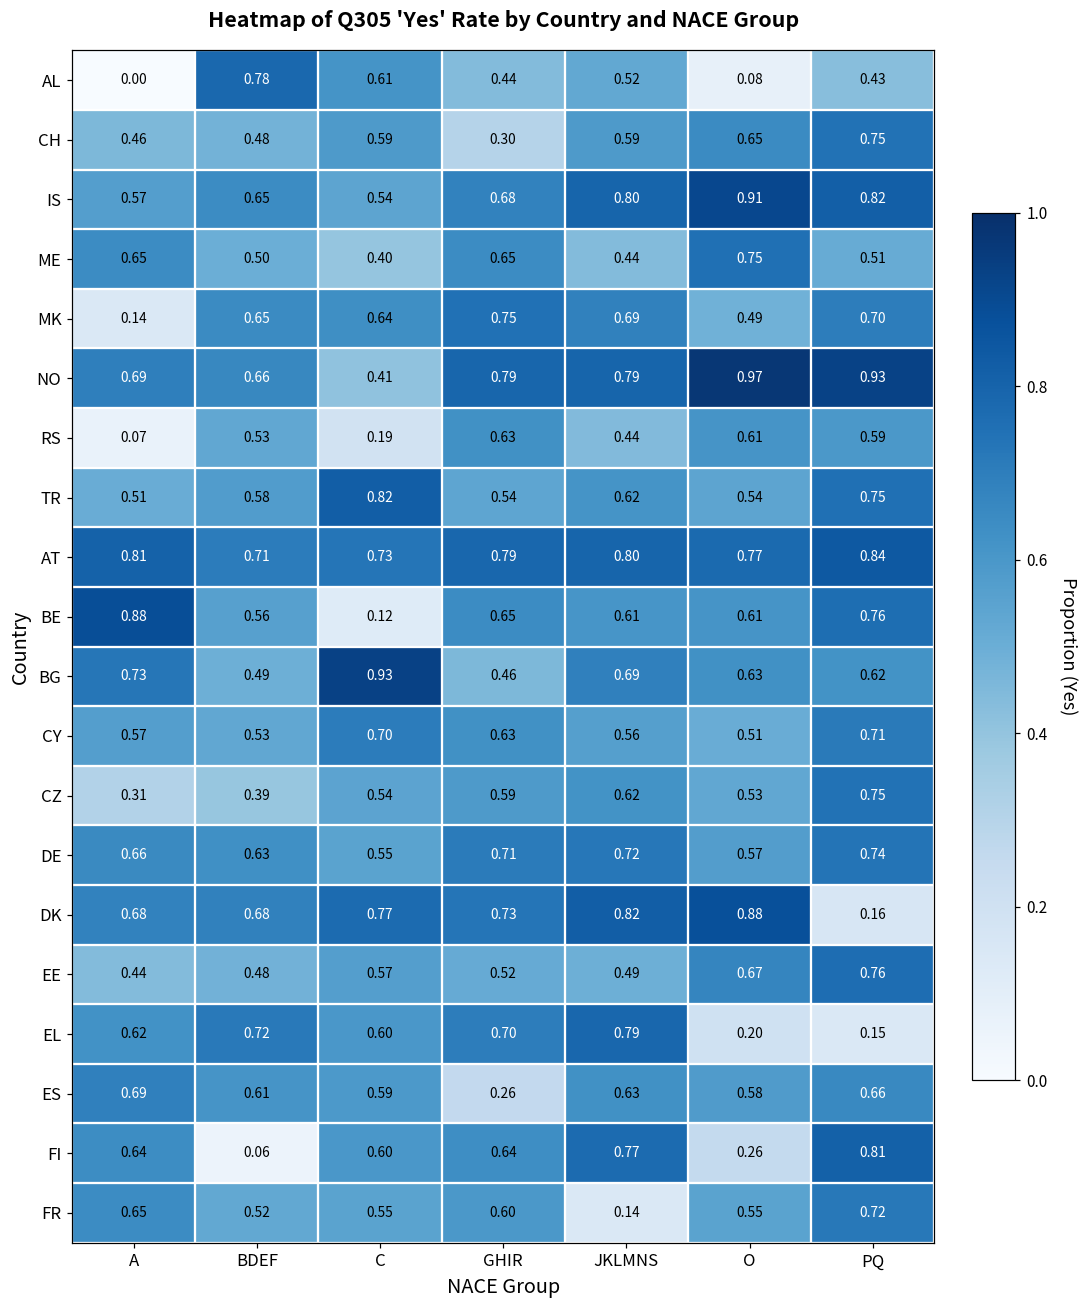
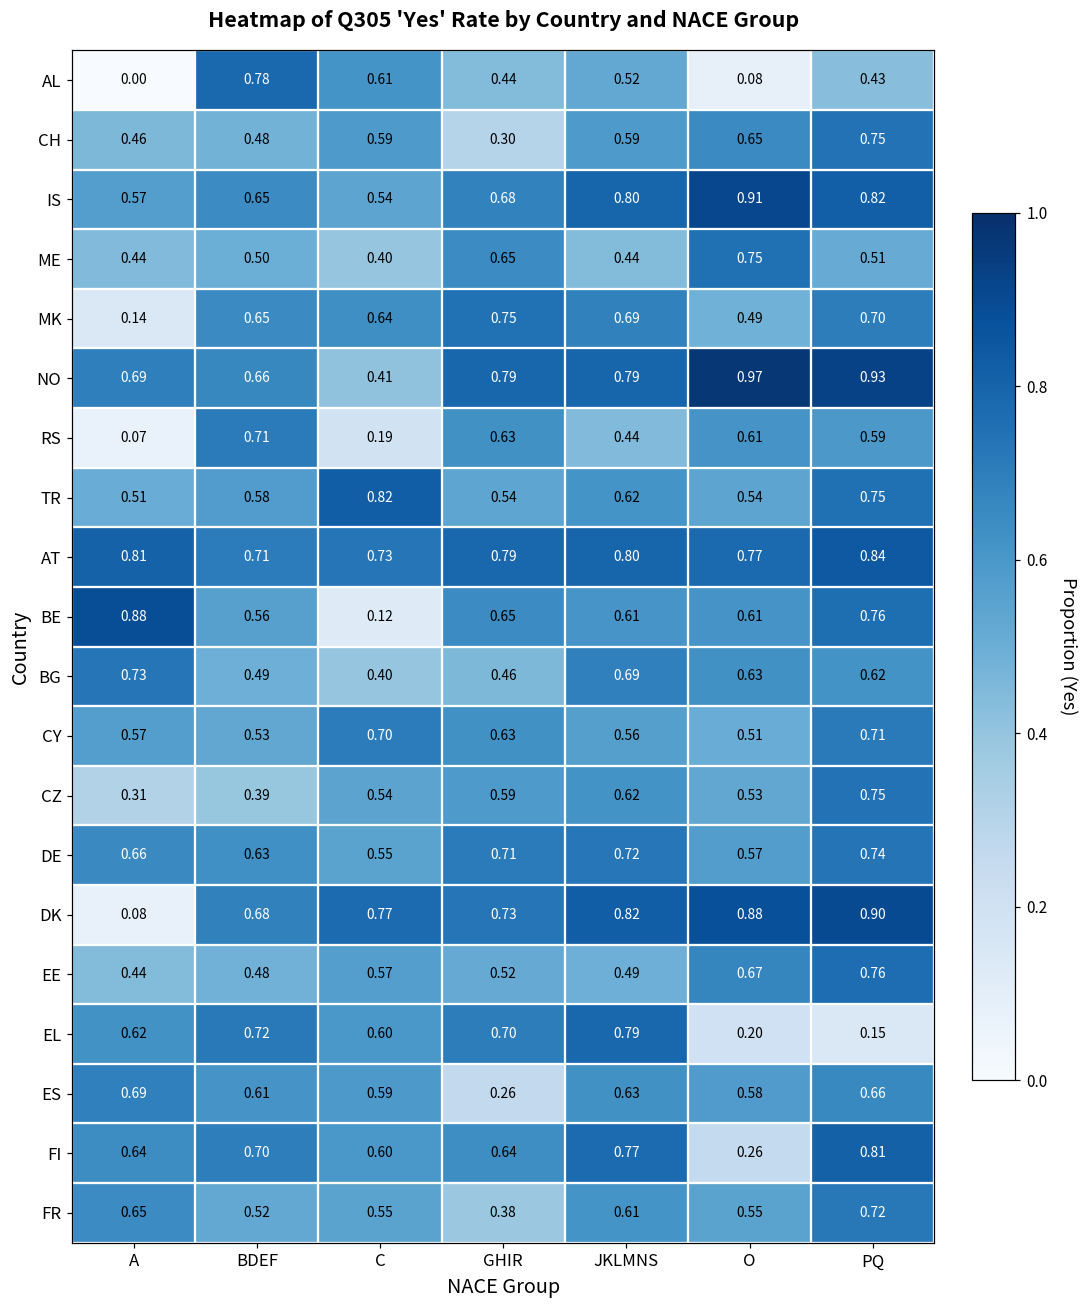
  {
    "AL": {
      "A": 0.00,
      "BDEF": 0.78,
      "C": 0.61,
      "GHIR": 0.44,
      "JKLMNS": 0.52,
      "O": 0.08,
      "PQ": 0.43
    },
    "CH": {
      "A": 0.46,
      "BDEF": 0.48,
      "C": 0.59,
      "GHIR": 0.30,
      "JKLMNS": 0.59,
      "O": 0.65,
      "PQ": 0.75
    },
    "IS": {
      "A": 0.57,
      "BDEF": 0.65,
      "C": 0.54,
      "GHIR": 0.68,
      "JKLMNS": 0.80,
      "O": 0.91,
      "PQ": 0.82
    },
    "ME": {
-     "A": 0.65,
+     "A": 0.44,
      "BDEF": 0.50,
      "C": 0.40,
      "GHIR": 0.65,
      "JKLMNS": 0.44,
      "O": 0.75,
      "PQ": 0.51
    },
    "MK": {
      "A": 0.14,
      "BDEF": 0.65,
      "C": 0.64,
      "GHIR": 0.75,
      "JKLMNS": 0.69,
      "O": 0.49,
      "PQ": 0.70
    },
    "NO": {
      "A": 0.69,
      "BDEF": 0.66,
      "C": 0.41,
      "GHIR": 0.79,
      "JKLMNS": 0.79,
      "O": 0.97,
      "PQ": 0.93
    },
    "RS": {
      "A": 0.07,
-     "BDEF": 0.53,
+     "BDEF": 0.71,
      "C": 0.19,
      "GHIR": 0.63,
      "JKLMNS": 0.44,
      "O": 0.61,
      "PQ": 0.59
    },
    "TR": {
      "A": 0.51,
      "BDEF": 0.58,
      "C": 0.82,
      "GHIR": 0.54,
      "JKLMNS": 0.62,
      "O": 0.54,
      "PQ": 0.75
    },
    "AT": {
      "A": 0.81,
      "BDEF": 0.71,
      "C": 0.73,
      "GHIR": 0.79,
      "JKLMNS": 0.80,
      "O": 0.77,
      "PQ": 0.84
    },
    "BE": {
      "A": 0.88,
      "BDEF": 0.56,
      "C": 0.12,
      "GHIR": 0.65,
      "JKLMNS": 0.61,
      "O": 0.61,
      "PQ": 0.76
    },
    "BG": {
      "A": 0.73,
      "BDEF": 0.49,
-     "C": 0.93,
+     "C": 0.40,
      "GHIR": 0.46,
      "JKLMNS": 0.69,
      "O": 0.63,
      "PQ": 0.62
    },
    "CY": {
      "A": 0.57,
      "BDEF": 0.53,
      "C": 0.70,
      "GHIR": 0.63,
      "JKLMNS": 0.56,
      "O": 0.51,
      "PQ": 0.71
    },
    "CZ": {
      "A": 0.31,
      "BDEF": 0.39,
      "C": 0.54,
      "GHIR": 0.59,
      "JKLMNS": 0.62,
      "O": 0.53,
      "PQ": 0.75
    },
    "DE": {
      "A": 0.66,
      "BDEF": 0.63,
      "C": 0.55,
      "GHIR": 0.71,
      "JKLMNS": 0.72,
      "O": 0.57,
      "PQ": 0.74
    },
    "DK": {
-     "A": 0.68,
+     "A": 0.08,
      "BDEF": 0.68,
      "C": 0.77,
      "GHIR": 0.73,
      "JKLMNS": 0.82,
      "O": 0.88,
-     "PQ": 0.16
+     "PQ": 0.90
    },
    "EE": {
      "A": 0.44,
      "BDEF": 0.48,
      "C": 0.57,
      "GHIR": 0.52,
      "JKLMNS": 0.49,
      "O": 0.67,
      "PQ": 0.76
    },
    "EL": {
      "A": 0.62,
      "BDEF": 0.72,
      "C": 0.60,
      "GHIR": 0.70,
      "JKLMNS": 0.79,
      "O": 0.20,
      "PQ": 0.15
    },
    "ES": {
      "A": 0.69,
      "BDEF": 0.61,
      "C": 0.59,
      "GHIR": 0.26,
      "JKLMNS": 0.63,
      "O": 0.58,
      "PQ": 0.66
    },
    "FI": {
      "A": 0.64,
-     "BDEF": 0.06,
+     "BDEF": 0.70,
      "C": 0.60,
      "GHIR": 0.64,
      "JKLMNS": 0.77,
      "O": 0.26,
      "PQ": 0.81
    },
    "FR": {
      "A": 0.65,
      "BDEF": 0.52,
      "C": 0.55,
-     "GHIR": 0.60,
-     "JKLMNS": 0.14,
+     "GHIR": 0.38,
+     "JKLMNS": 0.61,
      "O": 0.55,
      "PQ": 0.72
    }
  }
